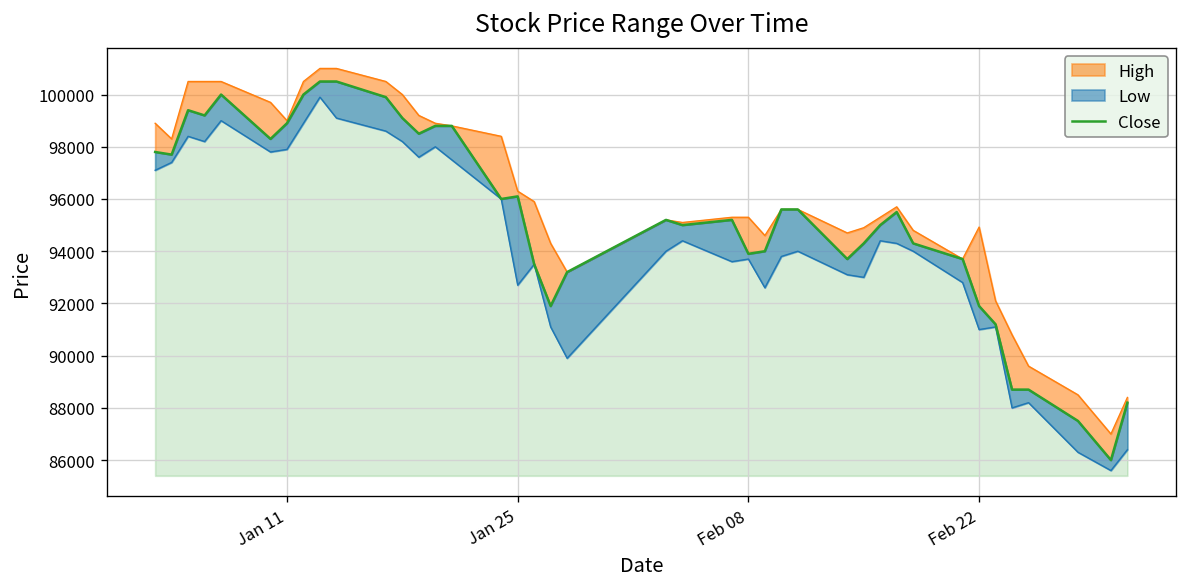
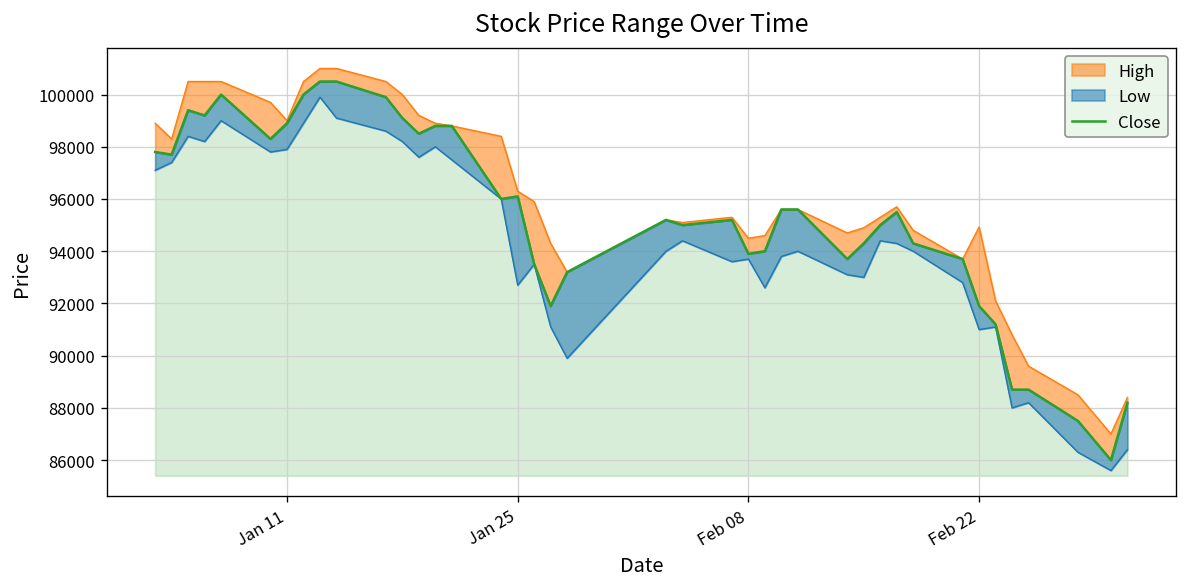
  {
    "High": {
      "Jan 25": 96300,
-     "Feb 08": 95300,
+     "Feb 08": 94500,
      "Feb 22": 94900
    }
  }
